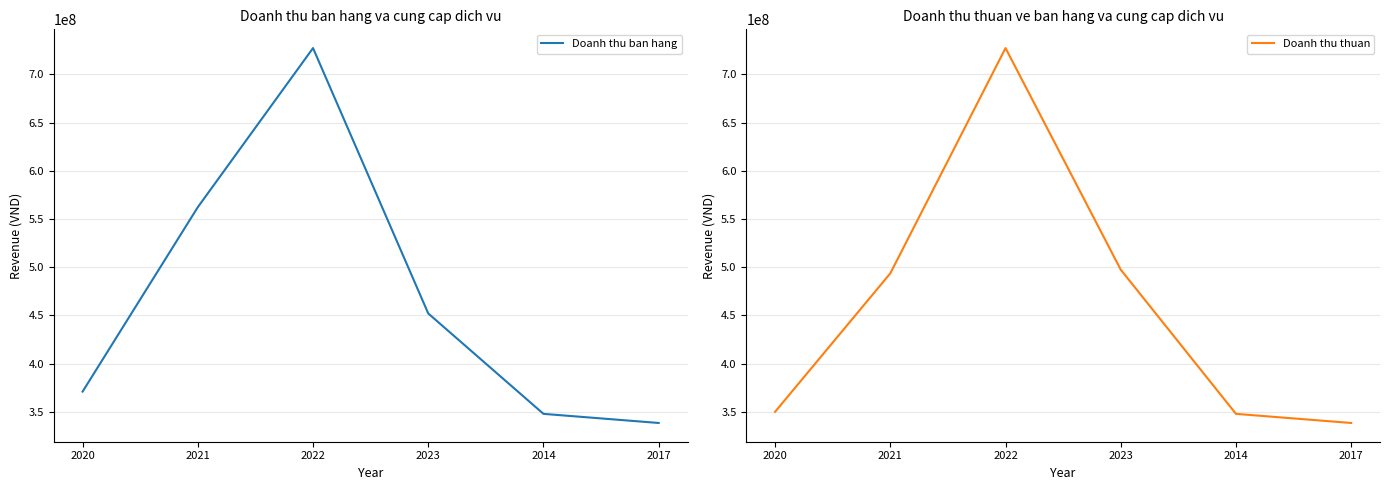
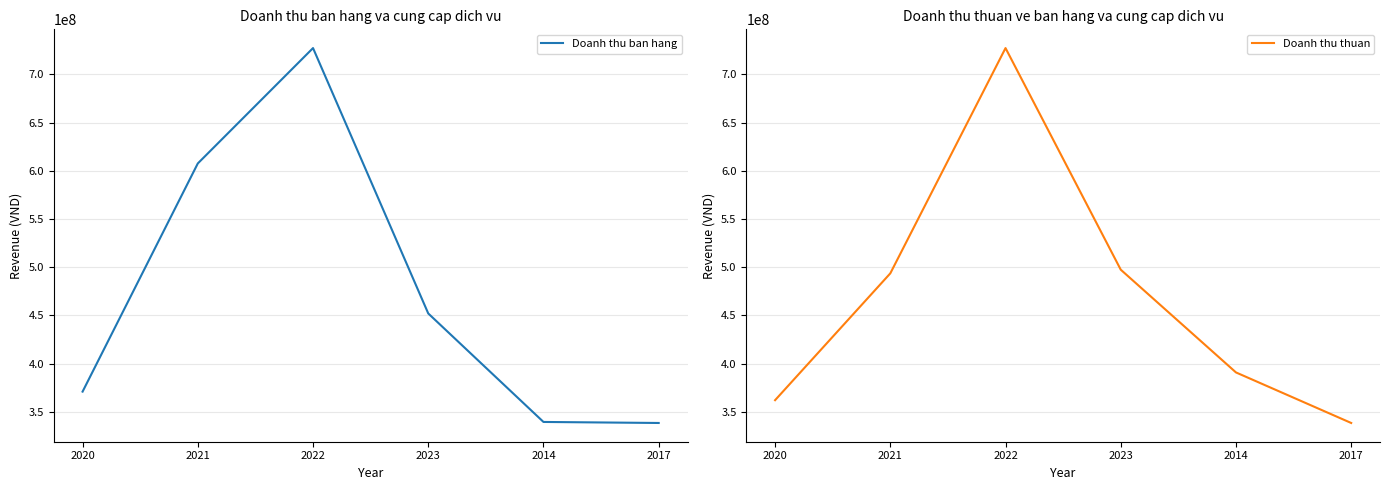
  {
    "Doanh thu ban hang va cung cap dich vu": {
      "2020": 370000000,
-     "2021": 560000000,
+     "2021": 610000000,
      "2022": 730000000,
      "2023": 450000000,
-     "2014": 350000000,
+     "2014": 340000000,
      "2017": 340000000
    },
    "Doanh thu thuan ve ban hang va cung cap dich vu": {
-     "2020": 350000000,
+     "2020": 360000000,
      "2021": 490000000,
      "2022": 730000000,
      "2023": 500000000,
-     "2014": 350000000,
+     "2014": 390000000,
      "2017": 340000000
    }
  }
